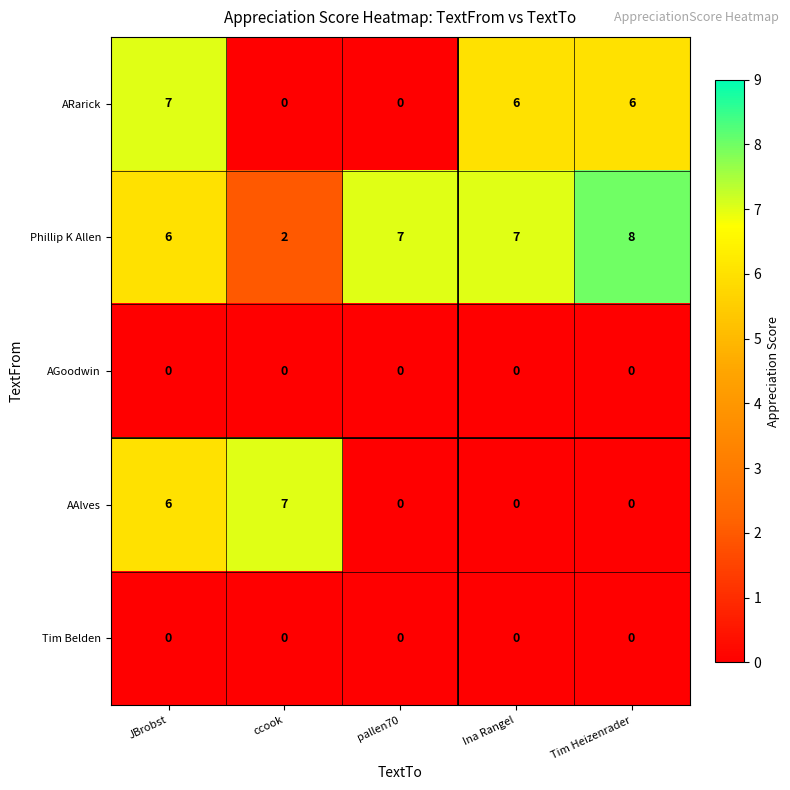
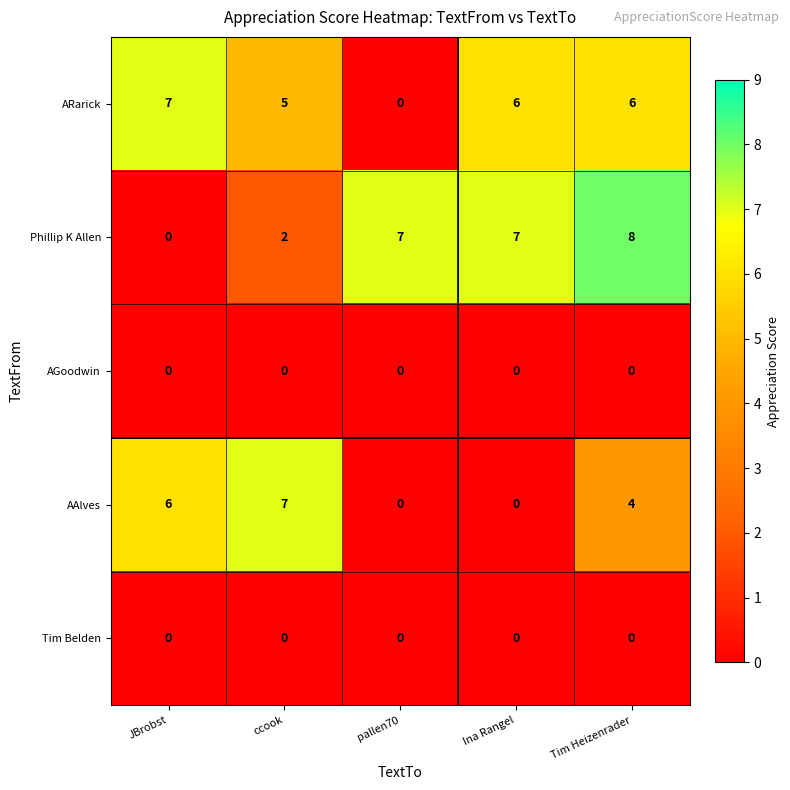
  {
    "ARarick": {
      "JBrobst": 7,
-     "ccook": 0,
+     "ccook": 5,
      "pallen70": 0,
      "Ina Rangel": 6,
      "Tim Heizenrader": 6
    },
    "Phillip K Allen": {
-     "JBrobst": 6,
+     "JBrobst": 0,
      "ccook": 2,
      "pallen70": 7,
      "Ina Rangel": 7,
      "Tim Heizenrader": 8
    },
    "AGoodwin": {
      "JBrobst": 0,
      "ccook": 0,
      "pallen70": 0,
      "Ina Rangel": 0,
      "Tim Heizenrader": 0
    },
    "AAlves": {
      "JBrobst": 6,
      "ccook": 7,
      "pallen70": 0,
      "Ina Rangel": 0,
-     "Tim Heizenrader": 0
+     "Tim Heizenrader": 4
    },
    "Tim Belden": {
      "JBrobst": 0,
      "ccook": 0,
      "pallen70": 0,
      "Ina Rangel": 0,
      "Tim Heizenrader": 0
    }
  }
